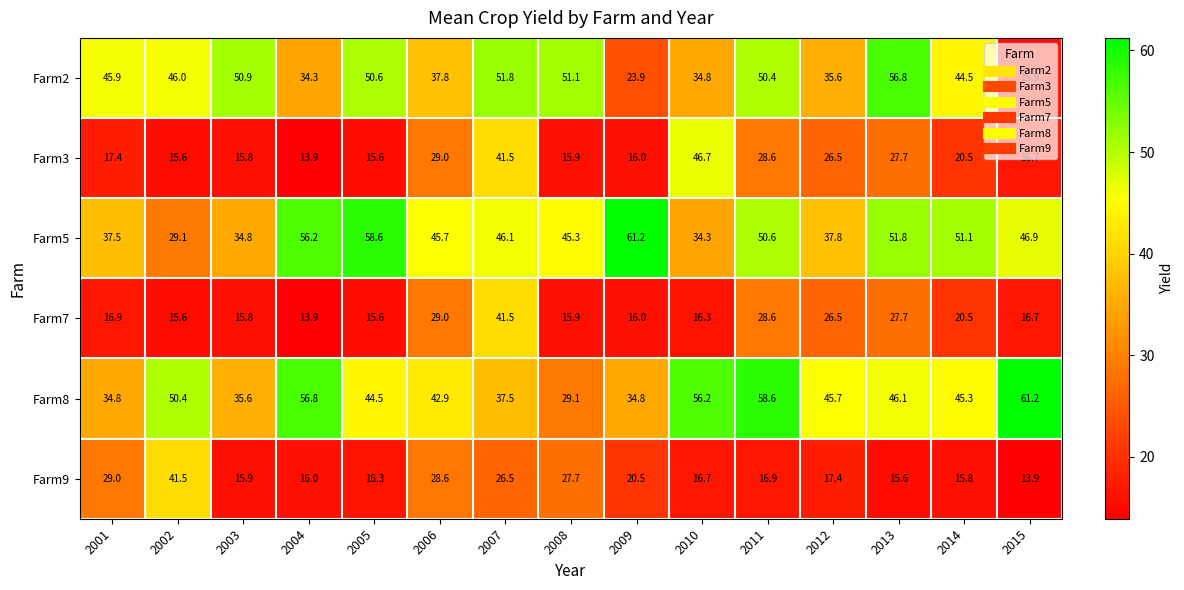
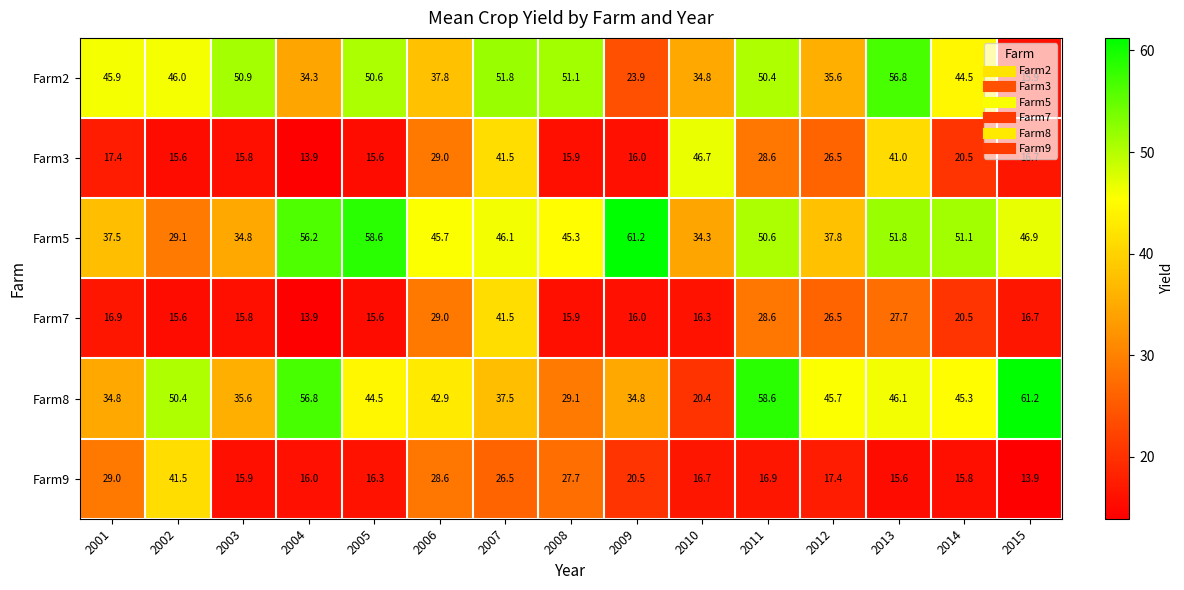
  {
    "Farm2": {
      "2001": 45.9,
      "2002": 46.0,
      "2003": 50.9,
      "2004": 34.3,
      "2005": 50.6,
      "2006": 37.8,
      "2007": 51.8,
      "2008": 51.1,
      "2009": 23.9,
      "2010": 34.8,
      "2011": 50.4,
      "2012": 35.6,
      "2013": 56.8,
      "2014": 44.5
    },
    "Farm3": {
      "2001": 17.4,
      "2002": 15.6,
      "2003": 15.8,
      "2004": 13.9,
      "2005": 15.6,
      "2006": 29.0,
      "2007": 41.5,
      "2008": 15.9,
      "2009": 16.0,
      "2010": 46.7,
      "2011": 28.6,
      "2012": 26.5,
-     "2013": 27.7,
+     "2013": 41.0,
      "2014": 20.5
    },
    "Farm5": {
      "2001": 37.5,
      "2002": 29.1,
      "2003": 34.8,
      "2004": 56.2,
      "2005": 58.6,
      "2006": 45.7,
      "2007": 46.1,
      "2008": 45.3,
      "2009": 61.2,
      "2010": 34.3,
      "2011": 50.6,
      "2012": 37.8,
      "2013": 51.8,
      "2014": 51.1,
      "2015": 46.9
    },
    "Farm7": {
      "2001": 16.9,
      "2002": 15.6,
      "2003": 15.8,
      "2004": 13.9,
      "2005": 15.6,
      "2006": 29.0,
      "2007": 41.5,
      "2008": 15.9,
      "2009": 16.0,
      "2010": 16.3,
      "2011": 28.6,
      "2012": 26.5,
      "2013": 27.7,
      "2014": 20.5,
      "2015": 16.7
    },
    "Farm8": {
      "2001": 34.8,
      "2002": 50.4,
      "2003": 35.6,
      "2004": 56.8,
      "2005": 44.5,
      "2006": 42.9,
      "2007": 37.5,
      "2008": 29.1,
      "2009": 34.8,
-     "2010": 56.2,
+     "2010": 20.4,
      "2011": 58.6,
      "2012": 45.7,
      "2013": 46.1,
      "2014": 45.3,
      "2015": 61.2
    },
    "Farm9": {
      "2001": 29.0,
      "2002": 41.5,
      "2003": 15.9,
      "2004": 16.0,
      "2005": 16.3,
      "2006": 28.6,
      "2007": 26.5,
      "2008": 27.7,
      "2009": 20.5,
      "2010": 16.7,
      "2011": 16.9,
      "2012": 17.4,
      "2013": 15.6,
      "2014": 15.8,
      "2015": 13.9
    }
  }
